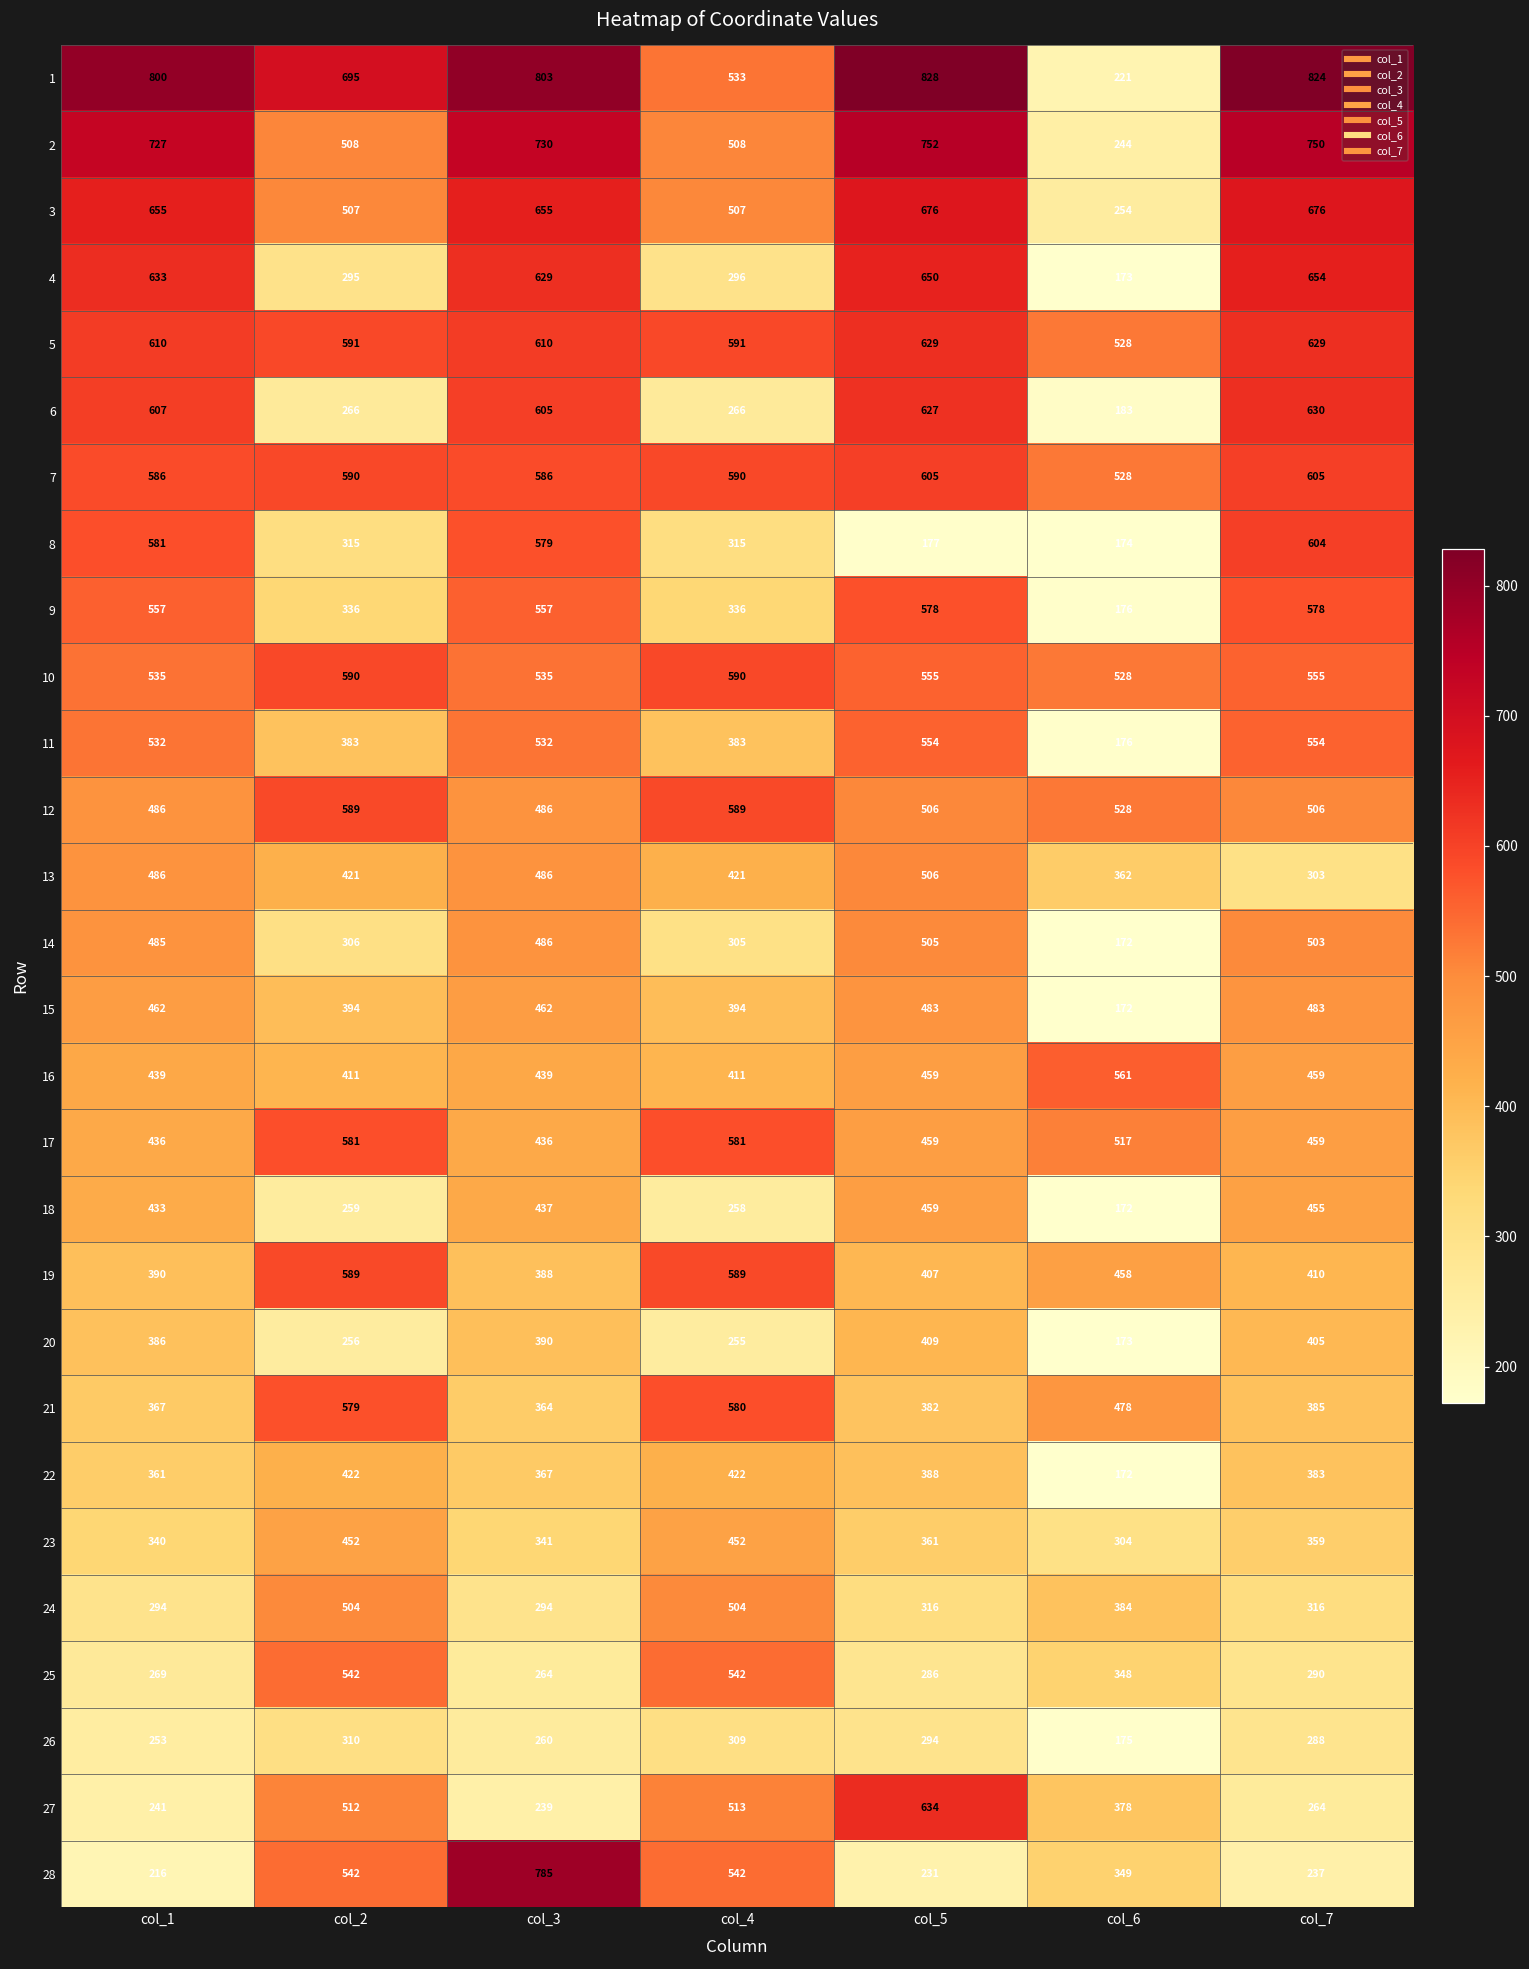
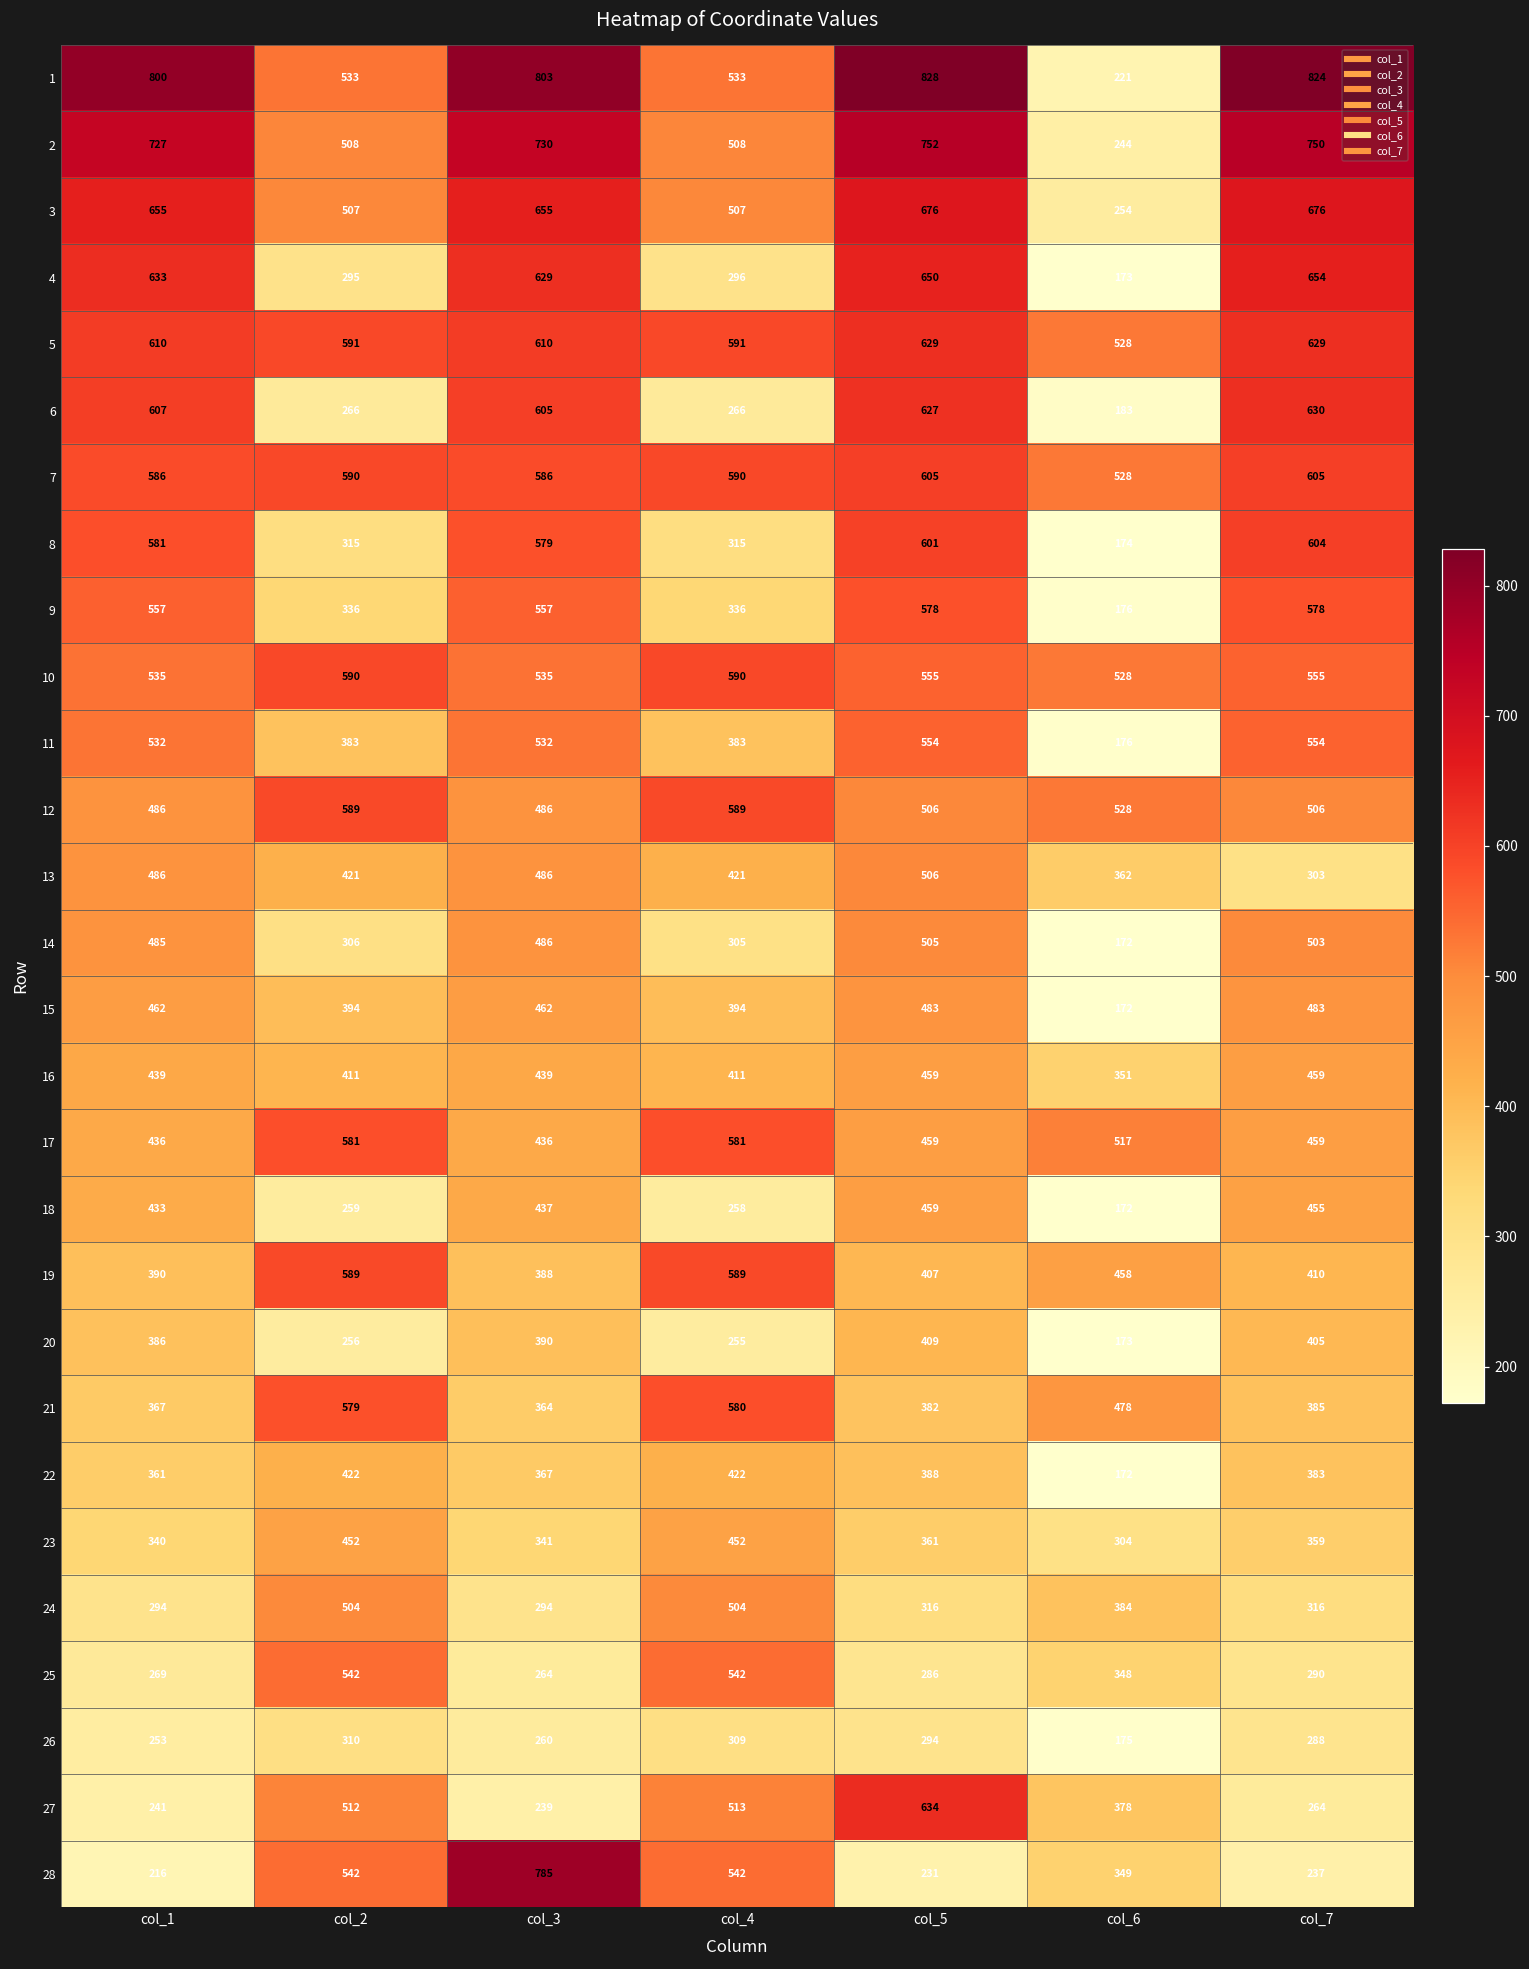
  {
    "1": {
      "col_1": 800,
-     "col_2": 695,
+     "col_2": 533,
      "col_3": 803,
      "col_4": 533,
      "col_5": 828,
      "col_6": 221,
      "col_7": 824
    },
    "2": {
      "col_1": 727,
      "col_2": 508,
      "col_3": 730,
      "col_4": 508,
      "col_5": 752,
      "col_6": 244,
      "col_7": 750
    },
    "3": {
      "col_1": 655,
      "col_2": 507,
      "col_3": 655,
      "col_4": 507,
      "col_5": 676,
      "col_6": 254,
      "col_7": 676
    },
    "4": {
      "col_1": 633,
      "col_2": 295,
      "col_3": 629,
      "col_4": 296,
      "col_5": 650,
      "col_6": 173,
      "col_7": 654
    },
    "5": {
      "col_1": 610,
      "col_2": 591,
      "col_3": 610,
      "col_4": 591,
      "col_5": 629,
      "col_6": 528,
      "col_7": 629
    },
    "6": {
      "col_1": 607,
      "col_2": 266,
      "col_3": 605,
      "col_4": 266,
      "col_5": 627,
      "col_6": 183,
      "col_7": 630
    },
    "7": {
      "col_1": 586,
      "col_2": 590,
      "col_3": 586,
      "col_4": 590,
      "col_5": 605,
      "col_6": 528,
      "col_7": 605
    },
    "8": {
      "col_1": 581,
      "col_2": 315,
      "col_3": 579,
      "col_4": 315,
-     "col_5": 177,
+     "col_5": 601,
      "col_6": 174,
      "col_7": 604
    },
    "9": {
      "col_1": 557,
      "col_2": 336,
      "col_3": 557,
      "col_4": 336,
      "col_5": 578,
      "col_6": 176,
      "col_7": 578
    },
    "10": {
      "col_1": 535,
      "col_2": 590,
      "col_3": 535,
      "col_4": 590,
      "col_5": 555,
      "col_6": 528,
      "col_7": 555
    },
    "11": {
      "col_1": 532,
      "col_2": 383,
      "col_3": 532,
      "col_4": 383,
      "col_5": 554,
      "col_6": 176,
      "col_7": 554
    },
    "12": {
      "col_1": 486,
      "col_2": 589,
      "col_3": 486,
      "col_4": 589,
      "col_5": 506,
      "col_6": 528,
      "col_7": 506
    },
    "13": {
      "col_1": 486,
      "col_2": 421,
      "col_3": 486,
      "col_4": 421,
      "col_5": 506,
      "col_6": 362,
      "col_7": 303
    },
    "14": {
      "col_1": 485,
      "col_2": 306,
      "col_3": 486,
      "col_4": 305,
      "col_5": 505,
      "col_6": 172,
      "col_7": 503
    },
    "15": {
      "col_1": 462,
      "col_2": 394,
      "col_3": 462,
      "col_4": 394,
      "col_5": 483,
      "col_6": 172,
      "col_7": 483
    },
    "16": {
      "col_1": 439,
      "col_2": 411,
      "col_3": 439,
      "col_4": 411,
      "col_5": 459,
-     "col_6": 561,
+     "col_6": 351,
      "col_7": 459
    },
    "17": {
      "col_1": 436,
      "col_2": 581,
      "col_3": 436,
      "col_4": 581,
      "col_5": 459,
      "col_6": 517,
      "col_7": 459
    },
    "18": {
      "col_1": 433,
      "col_2": 259,
      "col_3": 437,
      "col_4": 258,
      "col_5": 459,
      "col_6": 172,
      "col_7": 455
    },
    "19": {
      "col_1": 390,
      "col_2": 589,
      "col_3": 388,
      "col_4": 589,
      "col_5": 407,
      "col_6": 458,
      "col_7": 410
    },
    "20": {
      "col_1": 386,
      "col_2": 256,
      "col_3": 390,
      "col_4": 255,
      "col_5": 409,
      "col_6": 173,
      "col_7": 405
    },
    "21": {
      "col_1": 367,
      "col_2": 579,
      "col_3": 364,
      "col_4": 580,
      "col_5": 382,
      "col_6": 478,
      "col_7": 385
    },
    "22": {
      "col_1": 361,
      "col_2": 422,
      "col_3": 367,
      "col_4": 422,
      "col_5": 388,
      "col_6": 172,
      "col_7": 383
    },
    "23": {
      "col_1": 340,
      "col_2": 452,
      "col_3": 341,
      "col_4": 452,
      "col_5": 361,
      "col_6": 304,
      "col_7": 359
    },
    "24": {
      "col_1": 294,
      "col_2": 504,
      "col_3": 294,
      "col_4": 504,
      "col_5": 316,
      "col_6": 384,
      "col_7": 316
    },
    "25": {
      "col_1": 269,
      "col_2": 542,
      "col_3": 264,
      "col_4": 542,
      "col_5": 286,
      "col_6": 348,
      "col_7": 290
    },
    "26": {
      "col_1": 253,
      "col_2": 310,
      "col_3": 260,
      "col_4": 309,
      "col_5": 294,
      "col_6": 175,
      "col_7": 288
    },
    "27": {
      "col_1": 241,
      "col_2": 512,
      "col_3": 239,
      "col_4": 513,
      "col_5": 634,
      "col_6": 378,
      "col_7": 264
    },
    "28": {
      "col_1": 216,
      "col_2": 542,
      "col_3": 785,
      "col_4": 542,
      "col_5": 231,
      "col_6": 349,
      "col_7": 237
    }
  }
